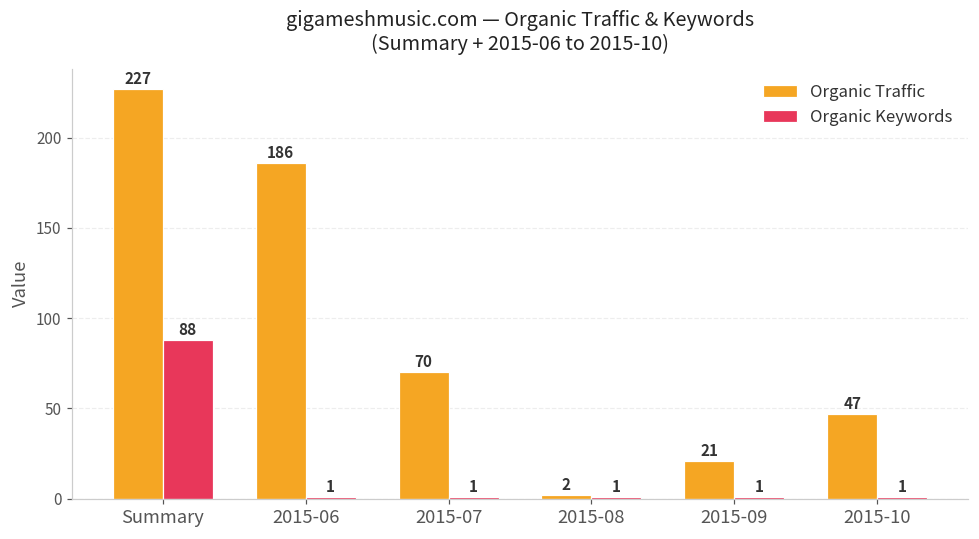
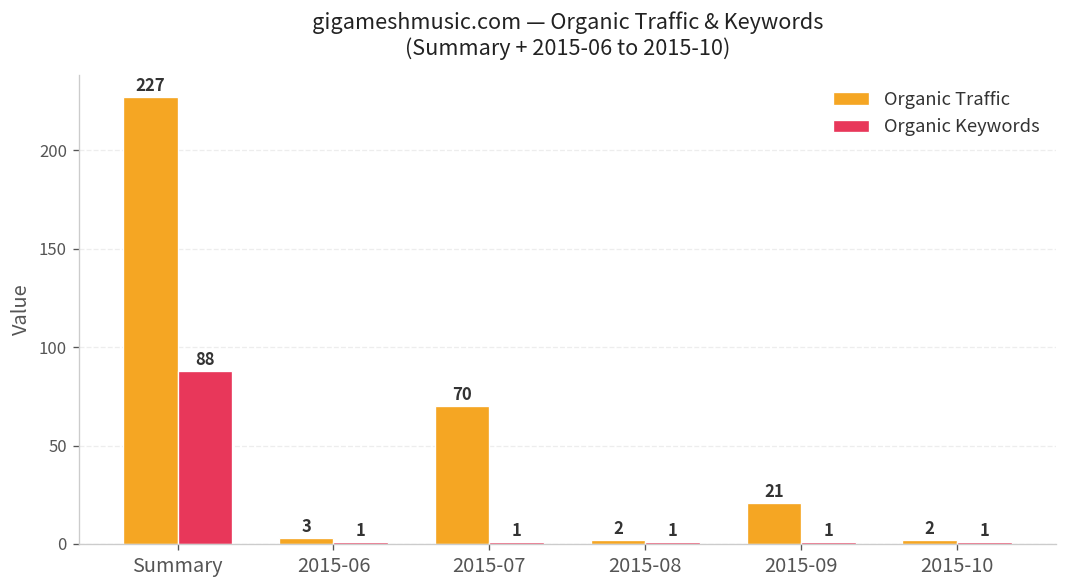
  {
    "Organic Traffic": {
      "Summary": 227,
-     "2015-06": 186,
+     "2015-06": 3,
      "2015-07": 70,
      "2015-08": 2,
      "2015-09": 21,
-     "2015-10": 47
+     "2015-10": 2
    },
    "Organic Keywords": {
      "Summary": 88,
      "2015-06": 1,
      "2015-07": 1,
      "2015-08": 1,
      "2015-09": 1,
      "2015-10": 1
    }
  }
